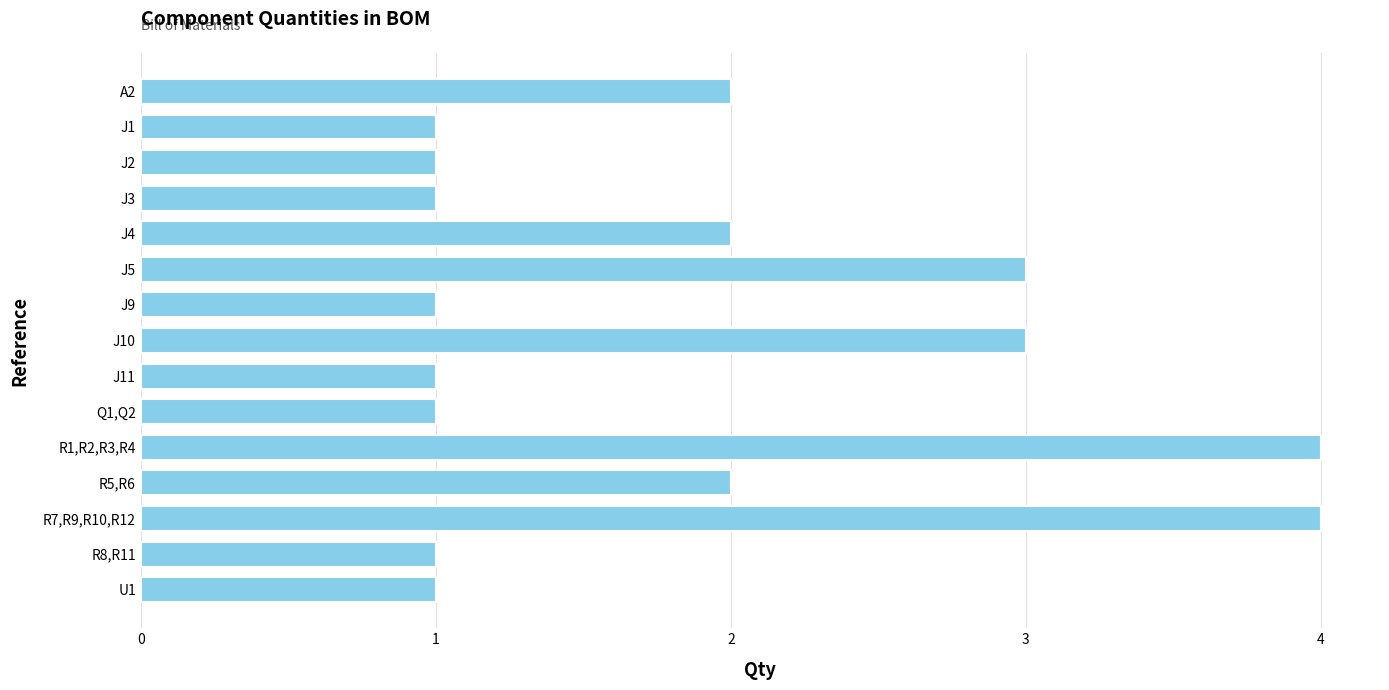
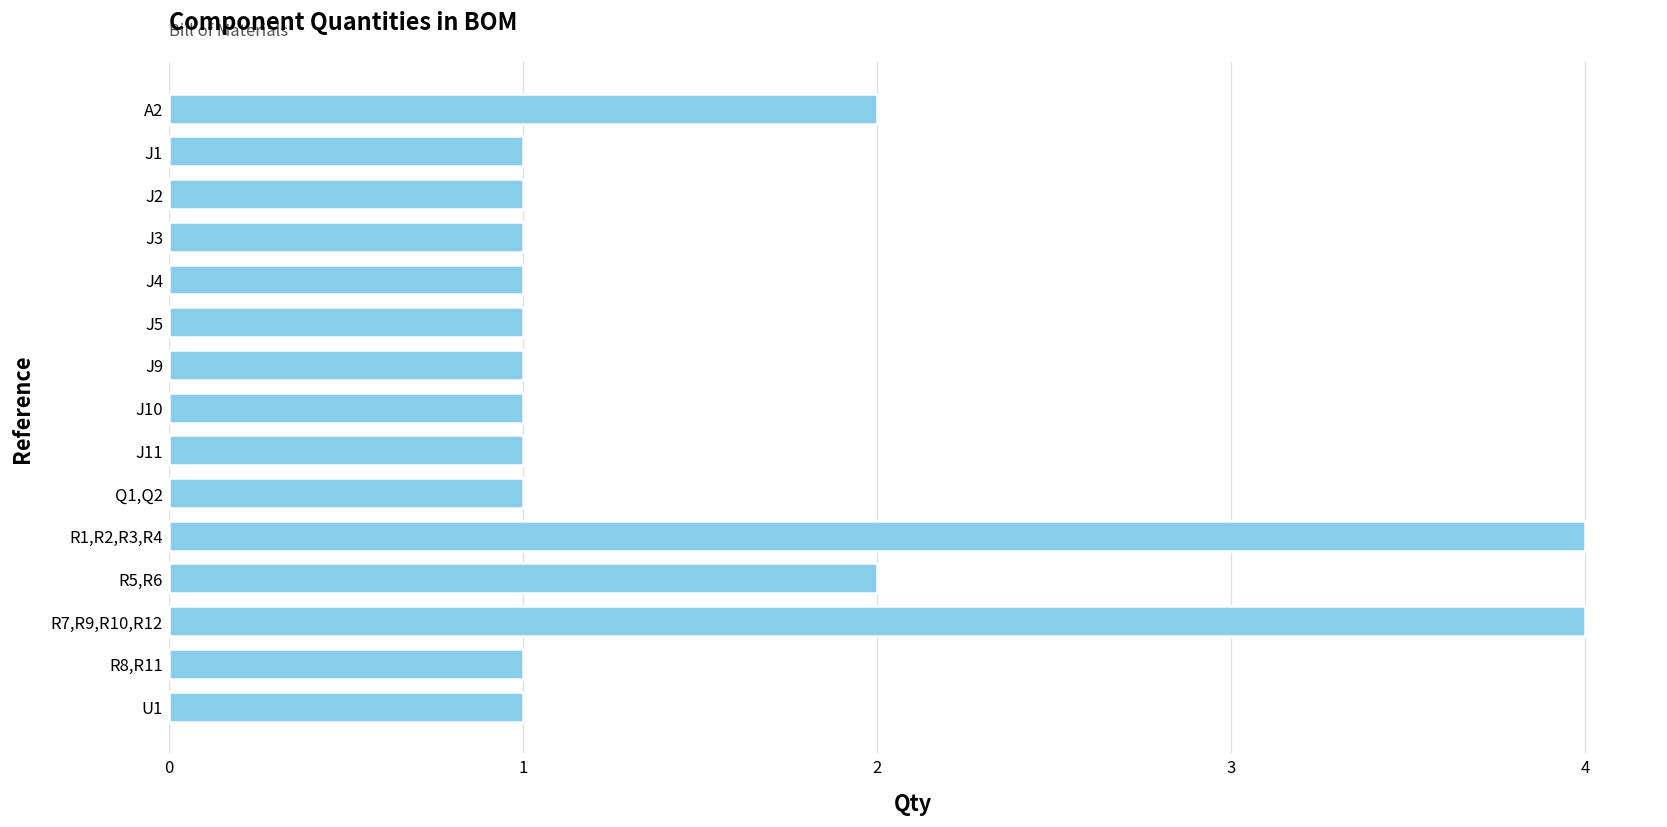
  {
    "A2": 2,
    "J1": 1,
    "J2": 1,
    "J3": 1,
-   "J4": 2,
-   "J5": 3,
+   "J4": 1,
+   "J5": 1,
    "J9": 1,
-   "J10": 3,
+   "J10": 1,
    "J11": 1,
    "Q1,Q2": 1,
    "R1,R2,R3,R4": 4,
    "R5,R6": 2,
    "R7,R9,R10,R12": 4,
    "R8,R11": 1,
    "U1": 1
  }
